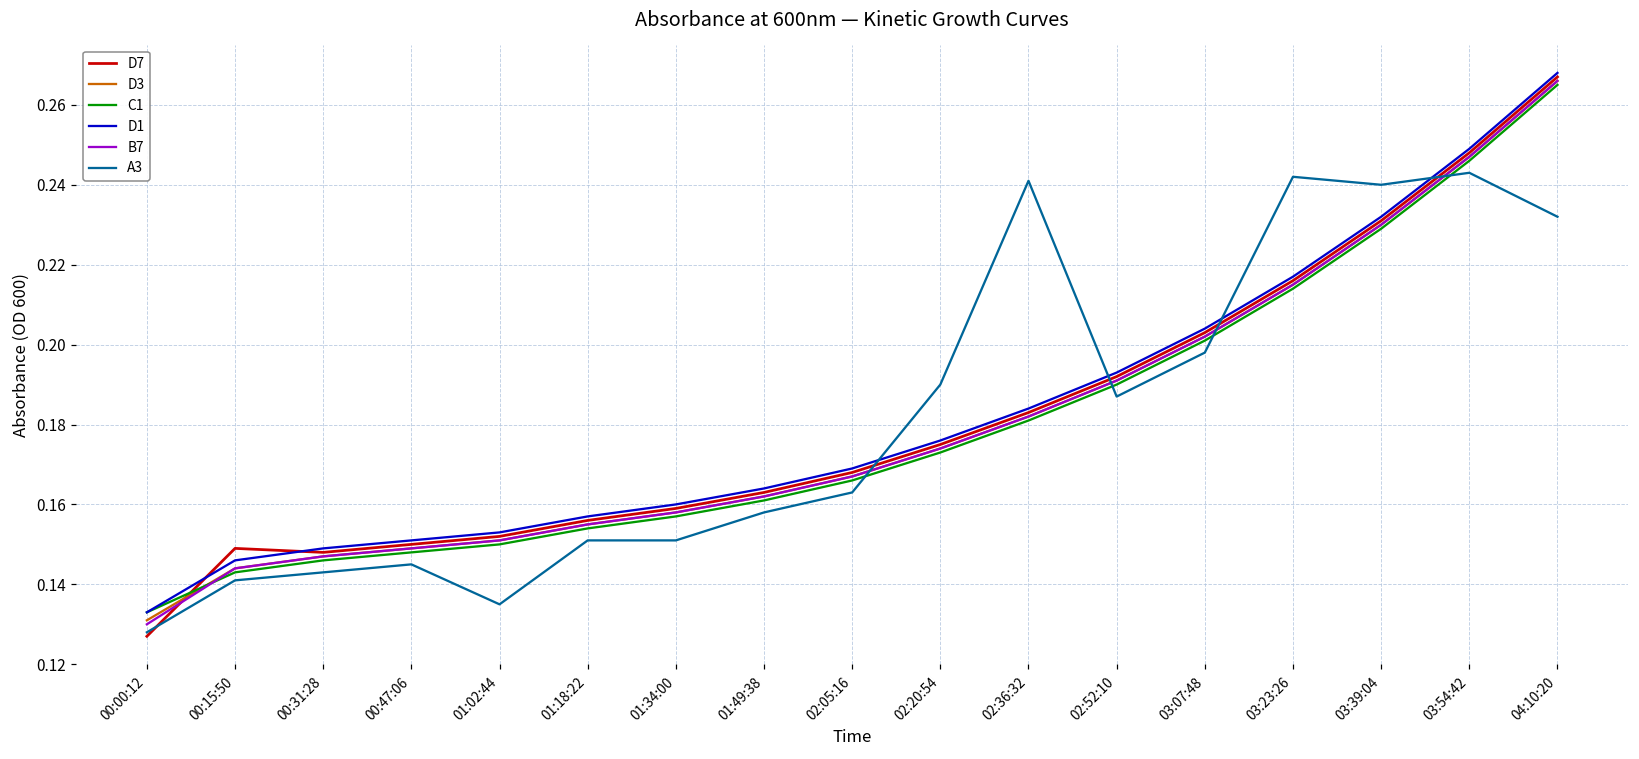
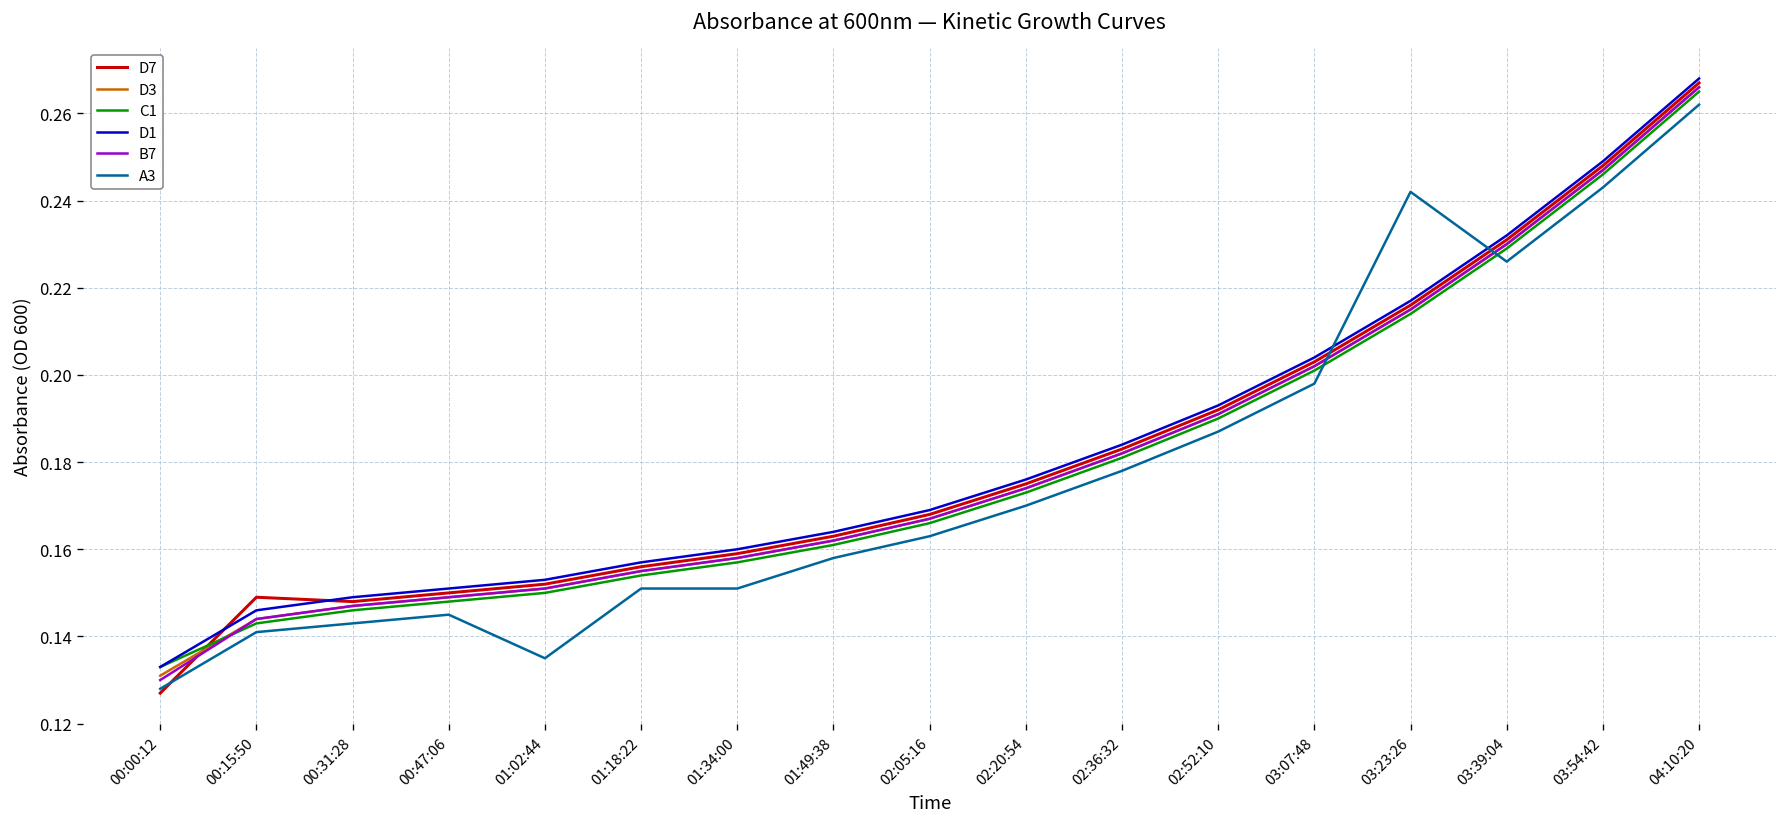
  {
    "D7": {
      "00:00:12": 0.127,
      "00:15:50": 0.149,
      "00:31:28": 0.148,
      "00:47:06": 0.150,
      "01:02:44": 0.152,
      "01:18:22": 0.156,
      "01:34:00": 0.159,
      "01:49:38": 0.163,
      "02:05:16": 0.168,
      "02:20:54": 0.175,
      "02:36:32": 0.183,
      "02:52:10": 0.192,
      "03:07:48": 0.203,
      "03:23:26": 0.216,
      "03:39:04": 0.231,
      "03:54:42": 0.248,
      "04:10:20": 0.267
    },
    "D3": {
      "00:00:12": 0.131
    },
    "C1": {
      "00:15:50": 0.143,
      "00:31:28": 0.146,
      "00:47:06": 0.148,
      "01:02:44": 0.150,
      "01:18:22": 0.154,
      "01:34:00": 0.157,
      "01:49:38": 0.161,
      "02:05:16": 0.166,
      "02:20:54": 0.173,
      "02:36:32": 0.181,
      "02:52:10": 0.190,
      "03:07:48": 0.201,
      "03:23:26": 0.214,
      "03:39:04": 0.229,
      "03:54:42": 0.246,
      "04:10:20": 0.265
    },
    "D1": {
      "00:15:50": 0.146,
      "00:31:28": 0.149,
      "00:47:06": 0.151,
      "01:02:44": 0.153,
      "01:18:22": 0.157,
      "01:34:00": 0.160,
      "01:49:38": 0.164,
      "02:05:16": 0.169,
      "02:20:54": 0.176,
      "02:36:32": 0.184,
      "02:52:10": 0.193,
      "03:07:48": 0.204,
      "03:23:26": 0.217,
      "03:39:04": 0.232,
      "03:54:42": 0.249,
      "04:10:20": 0.268
    },
    "B7": {
      "00:00:12": 0.130
    },
    "A3": {
      "00:00:12": 0.128,
      "00:15:50": 0.141,
      "00:31:28": 0.143,
      "00:47:06": 0.145,
      "01:02:44": 0.135,
      "01:18:22": 0.151,
      "01:34:00": 0.151,
      "01:49:38": 0.158,
      "02:05:16": 0.163,
-     "02:20:54": 0.19,
-     "02:36:32": 0.241,
+     "02:20:54": 0.17,
+     "02:36:32": 0.178,
      "02:52:10": 0.187,
      "03:07:48": 0.198,
      "03:23:26": 0.242,
-     "03:39:04": 0.240,
+     "03:39:04": 0.226,
      "03:54:42": 0.243,
-     "04:10:20": 0.232
+     "04:10:20": 0.262
    }
  }
